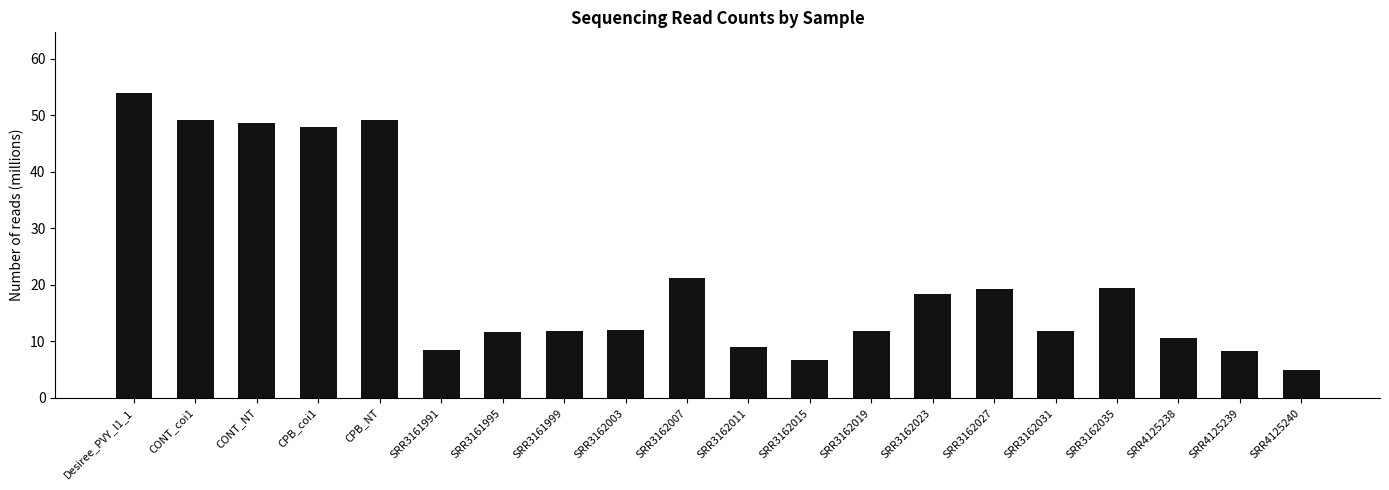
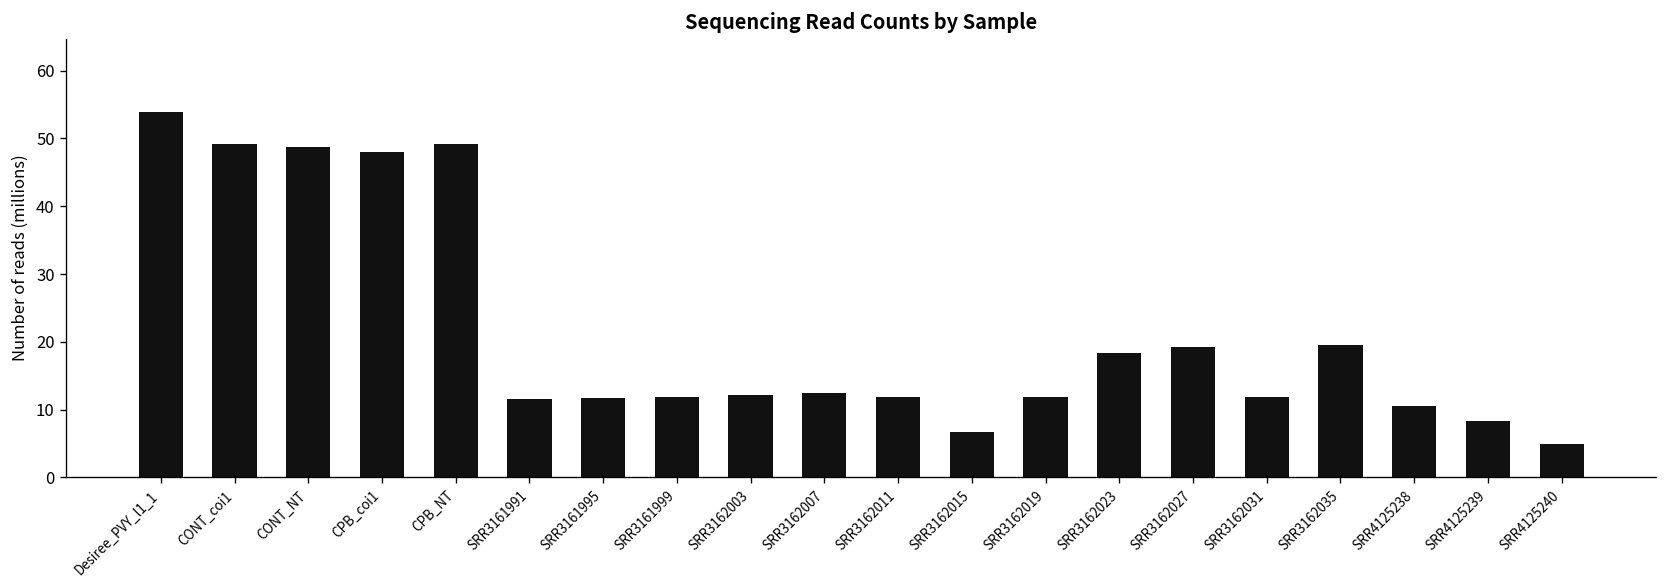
  {
    "Desiree_PVY_l1_1": 54,
    "CONT_coi1": 49,
    "CONT_NT": 49,
    "CPB_coi1": 48,
    "CPB_NT": 49,
-   "SRR3161991": 8,
+   "SRR3161991": 12,
    "SRR3161995": 12,
    "SRR3161999": 12,
    "SRR3162003": 12,
-   "SRR3162007": 21,
-   "SRR3162011": 9,
+   "SRR3162007": 12,
+   "SRR3162011": 12,
    "SRR3162015": 7,
    "SRR3162019": 12,
    "SRR3162023": 18,
    "SRR3162027": 19,
    "SRR3162031": 12,
    "SRR3162035": 20,
    "SRR4125238": 11,
    "SRR4125239": 8,
    "SRR4125240": 5
  }
